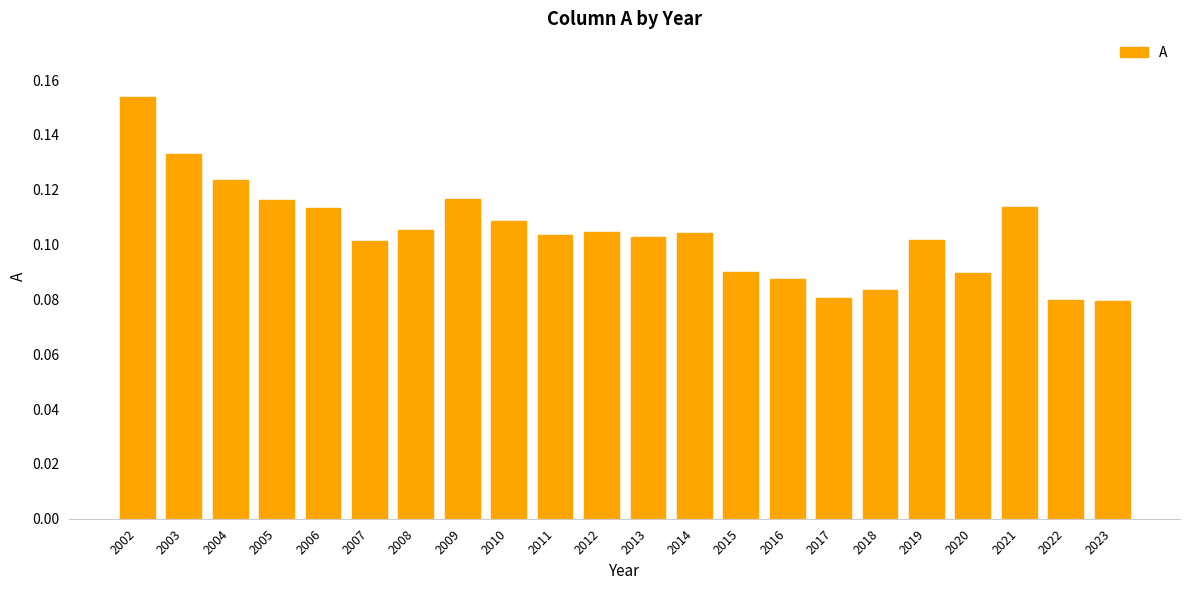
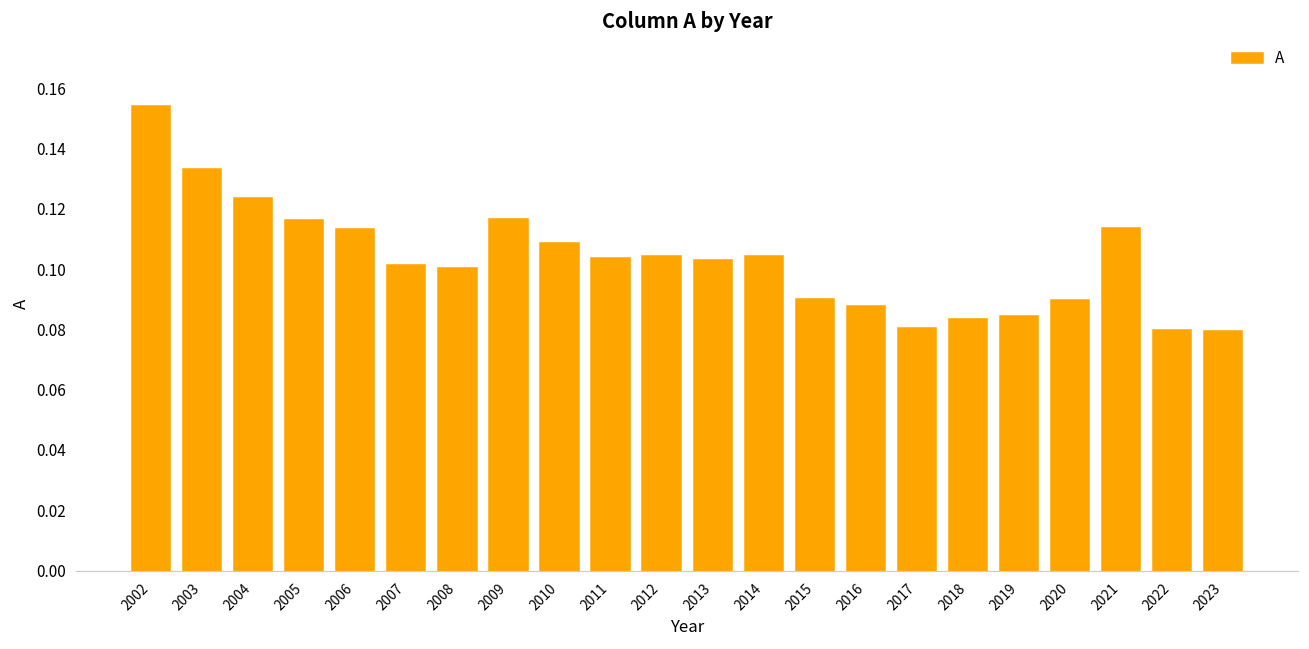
  {
    "2002": 0.154,
    "2003": 0.133,
    "2004": 0.123,
    "2005": 0.116,
    "2006": 0.113,
    "2007": 0.101,
-   "2008": 0.105,
+   "2008": 0.100,
    "2009": 0.117,
    "2010": 0.109,
    "2011": 0.104,
    "2012": 0.104,
    "2013": 0.103,
    "2014": 0.104,
    "2015": 0.090,
    "2016": 0.088,
    "2017": 0.080,
    "2018": 0.083,
-   "2019": 0.102,
+   "2019": 0.084,
    "2020": 0.090,
    "2021": 0.114,
    "2022": 0.080,
    "2023": 0.079
  }
